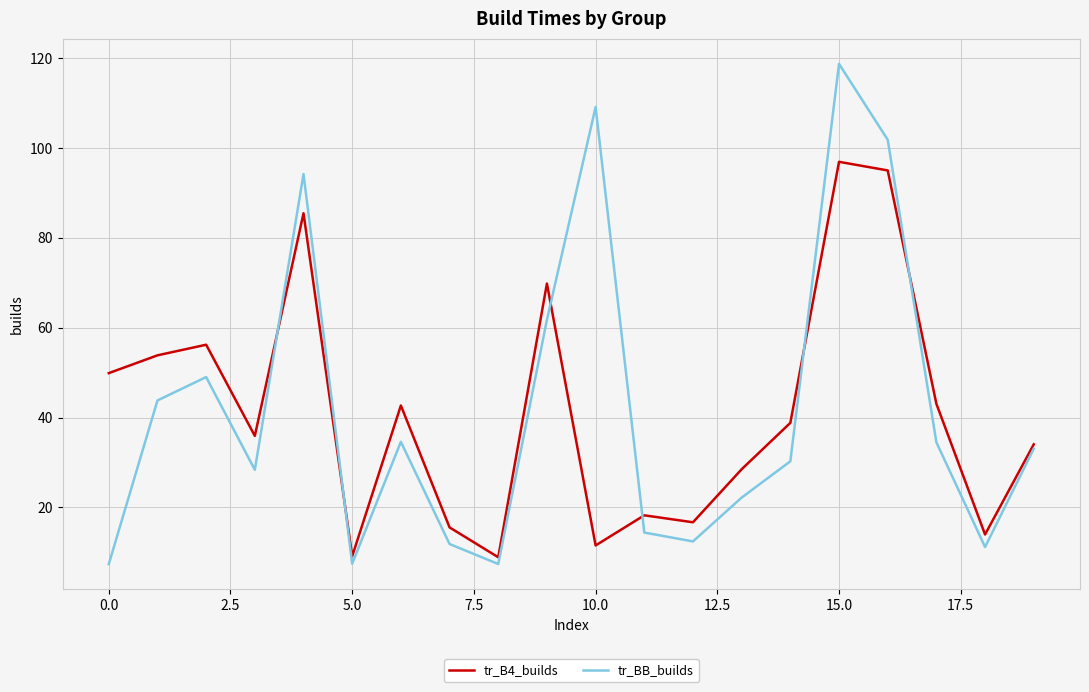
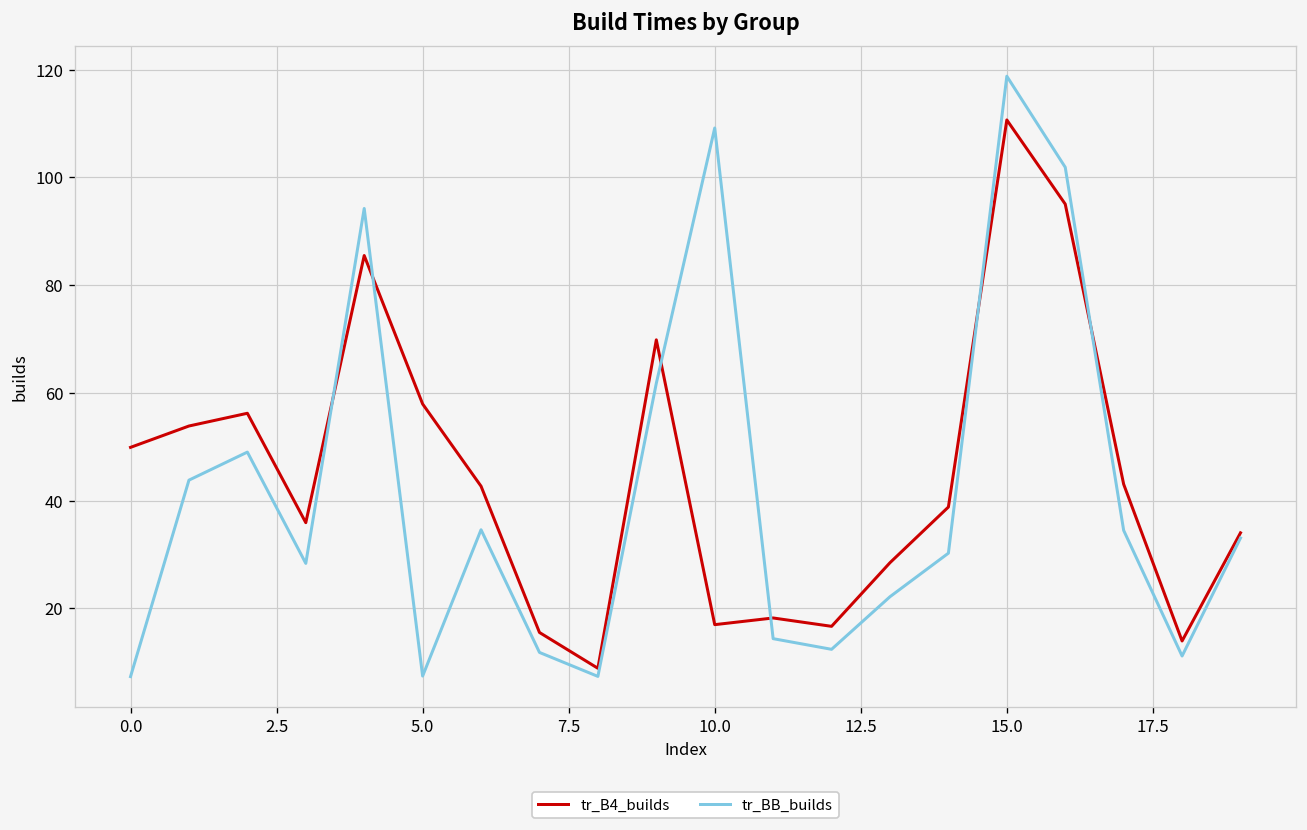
  {
    "tr_B4_builds": {
      "0.0": 50,
-     "5.0": 9,
-     "10.0": 12,
-     "15.0": 97
+     "5.0": 58,
+     "10.0": 17,
+     "15.0": 111
    },
    "tr_BB_builds": {
      "0.0": 7,
      "5.0": 7,
      "10.0": 109,
      "15.0": 119
    }
  }
